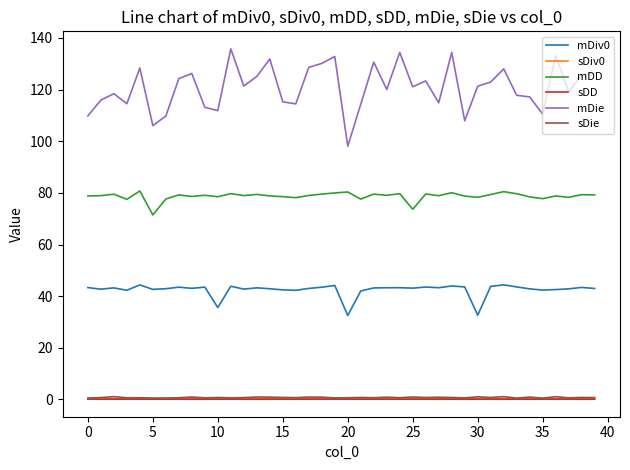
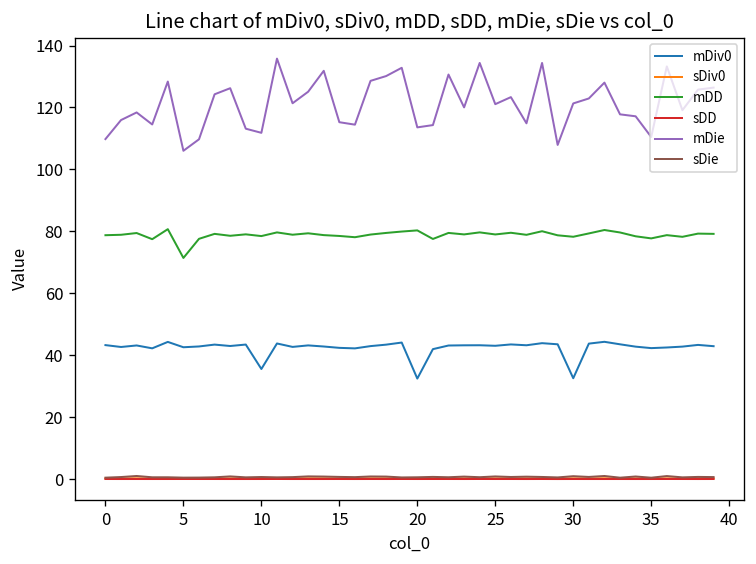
  {
    "mDiv0": {
      "0": 43,
      "5": 43,
      "10": 36,
      "15": 42,
      "20": 33,
      "25": 43,
      "30": 33,
      "35": 42
    },
    "mDD": {
      "0": 79,
      "5": 71,
      "10": 79,
      "15": 79,
      "20": 80,
-     "25": 74,
+     "25": 79,
      "30": 78,
      "35": 78
    },
    "mDie": {
      "0": 110,
      "5": 106,
      "10": 112,
      "15": 115,
-     "20": 98,
+     "20": 114,
      "25": 121,
      "30": 121
    }
  }
